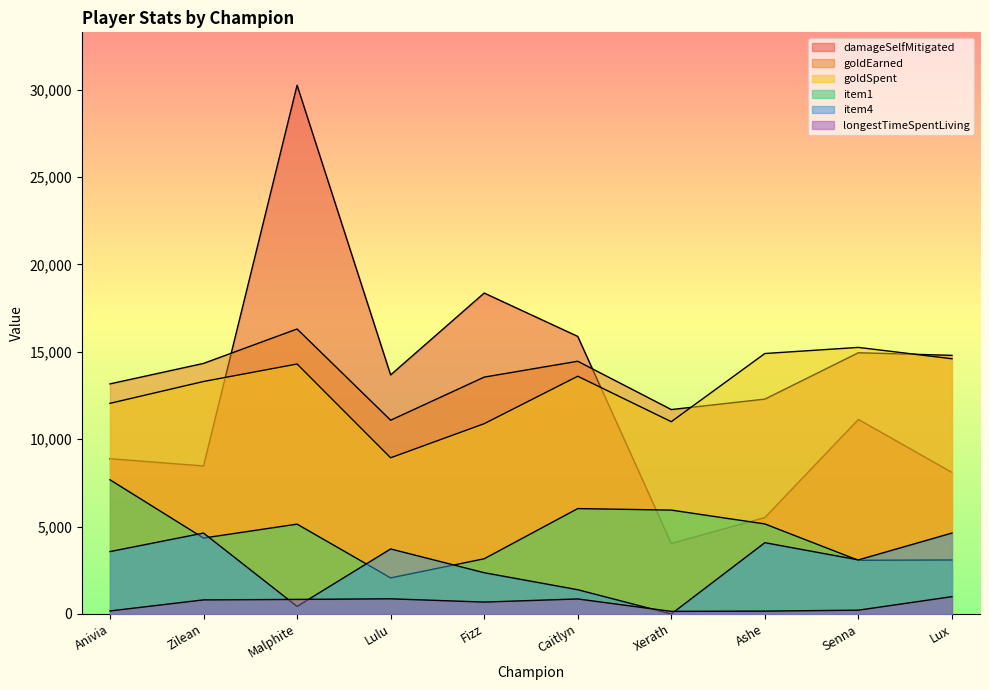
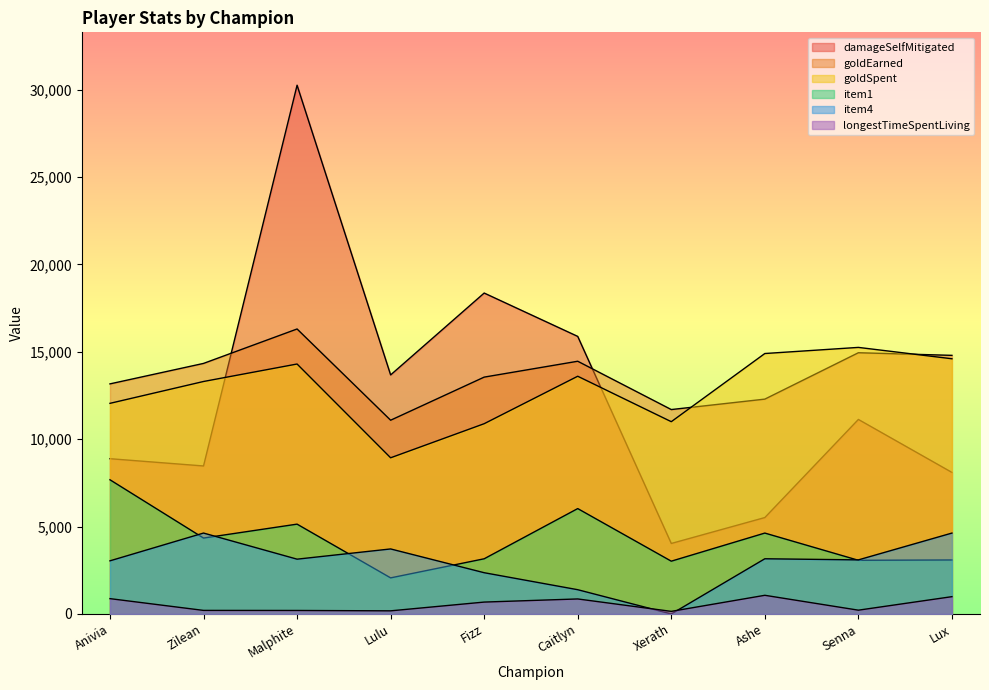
  {
    "item1": {
      "Anivia": "7,700",
      "Zilean": "4,300",
      "Malphite": "5,100",
      "Lulu": "2,100",
      "Fizz": "3,200",
      "Caitlyn": "6,000",
-     "Xerath": "5,900",
-     "Ashe": "5,200",
+     "Xerath": "3,000",
+     "Ashe": "4,600",
      "Lux": "3,100"
    },
    "item4": {
-     "Anivia": "3,600",
+     "Anivia": "3,000",
      "Zilean": "4,600",
-     "Malphite": "400",
+     "Malphite": "3,100",
      "Lulu": "3,700",
      "Fizz": "2,400",
      "Caitlyn": "1,400",
      "Xerath": "0",
-     "Ashe": "4,100",
+     "Ashe": "3,200",
      "Lux": "4,600"
    },
    "longestTimeSpentLiving": {
-     "Anivia": "200",
-     "Zilean": "800",
-     "Malphite": "800",
-     "Lulu": "900",
+     "Anivia": "900",
+     "Zilean": "200",
+     "Malphite": "200",
+     "Lulu": "200",
      "Fizz": "700",
      "Caitlyn": "900",
      "Xerath": "100",
-     "Ashe": "200",
+     "Ashe": "1,100",
      "Senna": "200",
      "Lux": "1,000"
    }
  }
